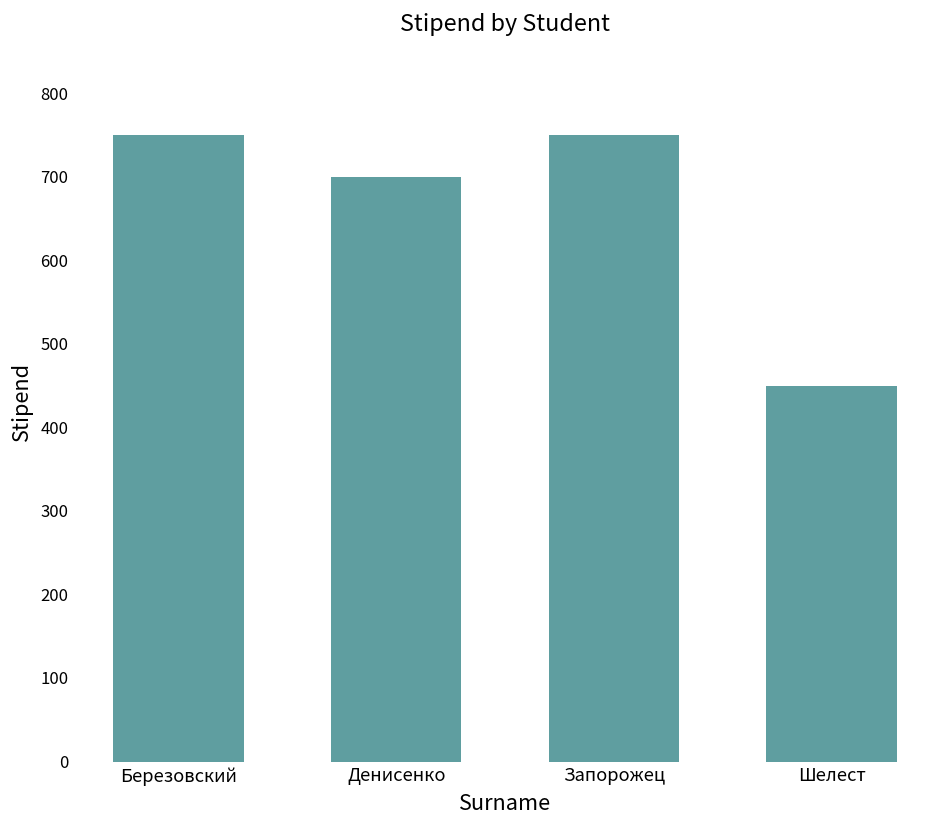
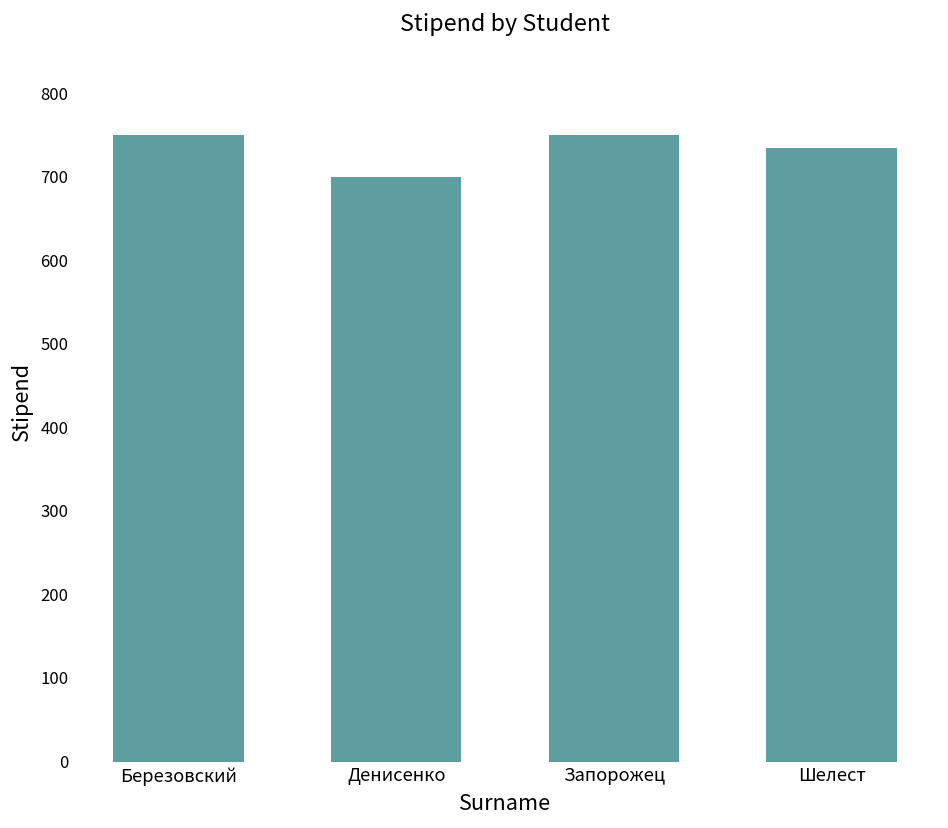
  {
    "Березовский": 750,
    "Денисенко": 700,
    "Запорожец": 750,
-   "Шелест": 450
+   "Шелест": 730
  }
